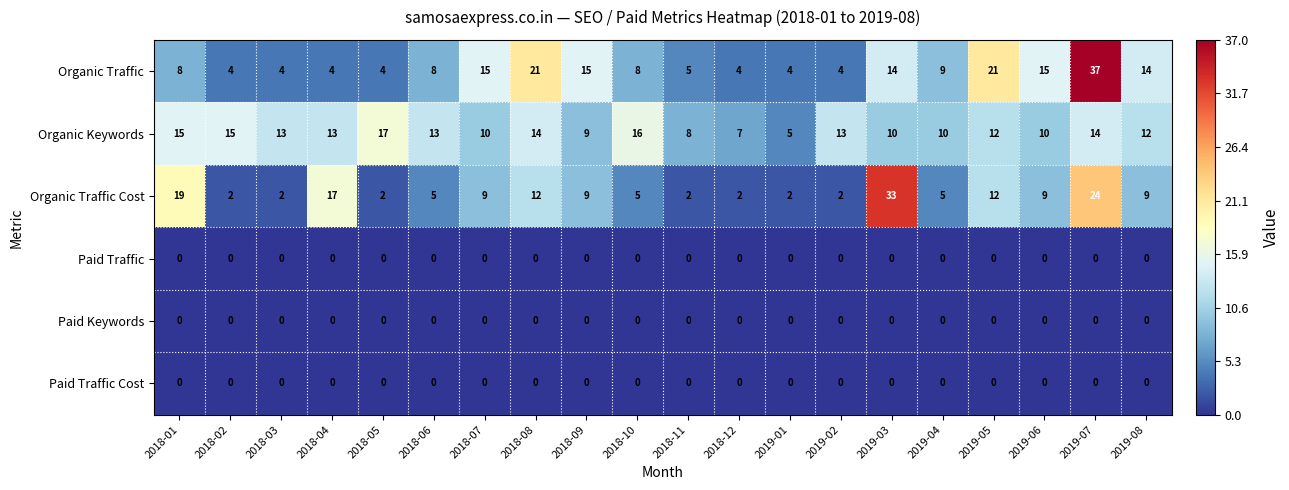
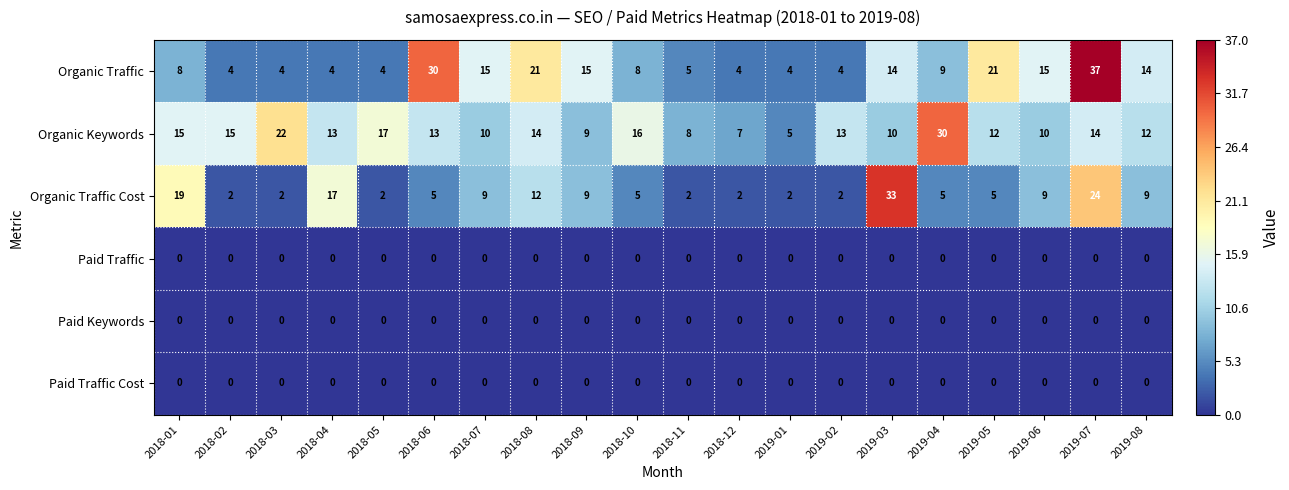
  {
    "Organic Traffic": {
      "2018-01": 8,
      "2018-02": 4,
      "2018-03": 4,
      "2018-04": 4,
      "2018-05": 4,
-     "2018-06": 8,
+     "2018-06": 30,
      "2018-07": 15,
      "2018-08": 21,
      "2018-09": 15,
      "2018-10": 8,
      "2018-11": 5,
      "2018-12": 4,
      "2019-01": 4,
      "2019-02": 4,
      "2019-03": 14,
      "2019-04": 9,
      "2019-05": 21,
      "2019-06": 15,
      "2019-07": 37,
      "2019-08": 14
    },
    "Organic Keywords": {
      "2018-01": 15,
      "2018-02": 15,
-     "2018-03": 13,
+     "2018-03": 22,
      "2018-04": 13,
      "2018-05": 17,
      "2018-06": 13,
      "2018-07": 10,
      "2018-08": 14,
      "2018-09": 9,
      "2018-10": 16,
      "2018-11": 8,
      "2018-12": 7,
      "2019-01": 5,
      "2019-02": 13,
      "2019-03": 10,
-     "2019-04": 10,
+     "2019-04": 30,
      "2019-05": 12,
      "2019-06": 10,
      "2019-07": 14,
      "2019-08": 12
    },
    "Organic Traffic Cost": {
      "2018-01": 19,
      "2018-02": 2,
      "2018-03": 2,
      "2018-04": 17,
      "2018-05": 2,
      "2018-06": 5,
      "2018-07": 9,
      "2018-08": 12,
      "2018-09": 9,
      "2018-10": 5,
      "2018-11": 2,
      "2018-12": 2,
      "2019-01": 2,
      "2019-02": 2,
      "2019-03": 33,
      "2019-04": 5,
-     "2019-05": 12,
+     "2019-05": 5,
      "2019-06": 9,
      "2019-07": 24,
      "2019-08": 9
    },
    "Paid Traffic": {
      "2018-01": 0,
      "2018-02": 0,
      "2018-03": 0,
      "2018-04": 0,
      "2018-05": 0,
      "2018-06": 0,
      "2018-07": 0,
      "2018-08": 0,
      "2018-09": 0,
      "2018-10": 0,
      "2018-11": 0,
      "2018-12": 0,
      "2019-01": 0,
      "2019-02": 0,
      "2019-03": 0,
      "2019-04": 0,
      "2019-05": 0,
      "2019-06": 0,
      "2019-07": 0,
      "2019-08": 0
    },
    "Paid Keywords": {
      "2018-01": 0,
      "2018-02": 0,
      "2018-03": 0,
      "2018-04": 0,
      "2018-05": 0,
      "2018-06": 0,
      "2018-07": 0,
      "2018-08": 0,
      "2018-09": 0,
      "2018-10": 0,
      "2018-11": 0,
      "2018-12": 0,
      "2019-01": 0,
      "2019-02": 0,
      "2019-03": 0,
      "2019-04": 0,
      "2019-05": 0,
      "2019-06": 0,
      "2019-07": 0,
      "2019-08": 0
    },
    "Paid Traffic Cost": {
      "2018-01": 0,
      "2018-02": 0,
      "2018-03": 0,
      "2018-04": 0,
      "2018-05": 0,
      "2018-06": 0,
      "2018-07": 0,
      "2018-08": 0,
      "2018-09": 0,
      "2018-10": 0,
      "2018-11": 0,
      "2018-12": 0,
      "2019-01": 0,
      "2019-02": 0,
      "2019-03": 0,
      "2019-04": 0,
      "2019-05": 0,
      "2019-06": 0,
      "2019-07": 0,
      "2019-08": 0
    }
  }
